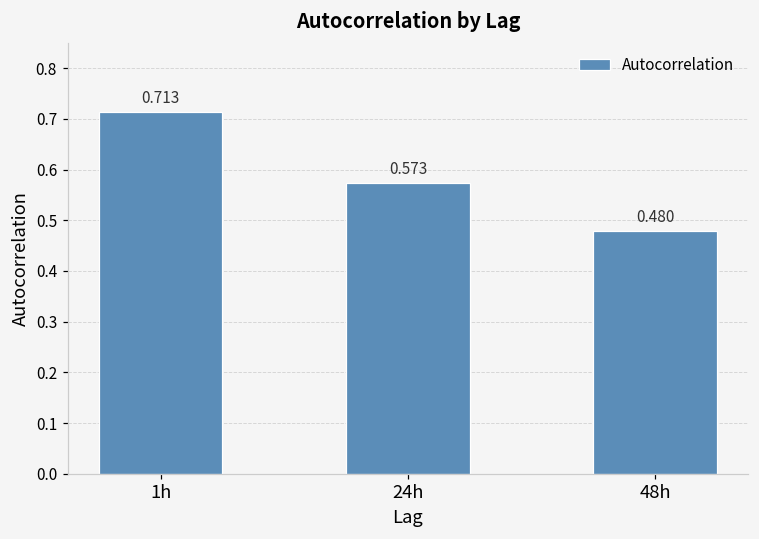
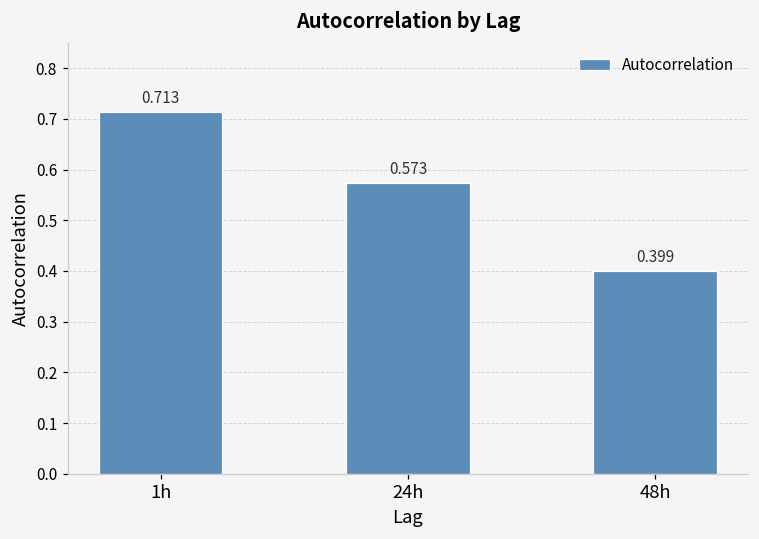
  {
    "1h": 0.713,
    "24h": 0.573,
-   "48h": 0.480
+   "48h": 0.399
  }
